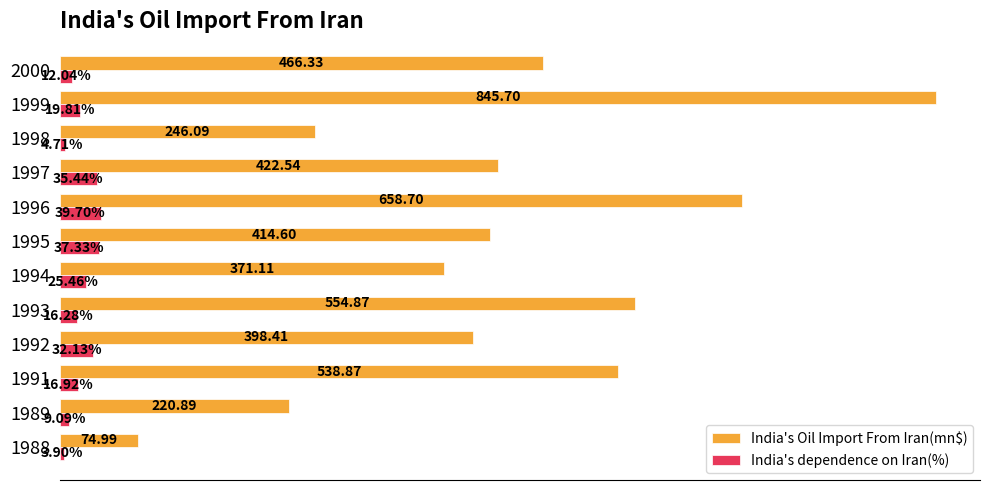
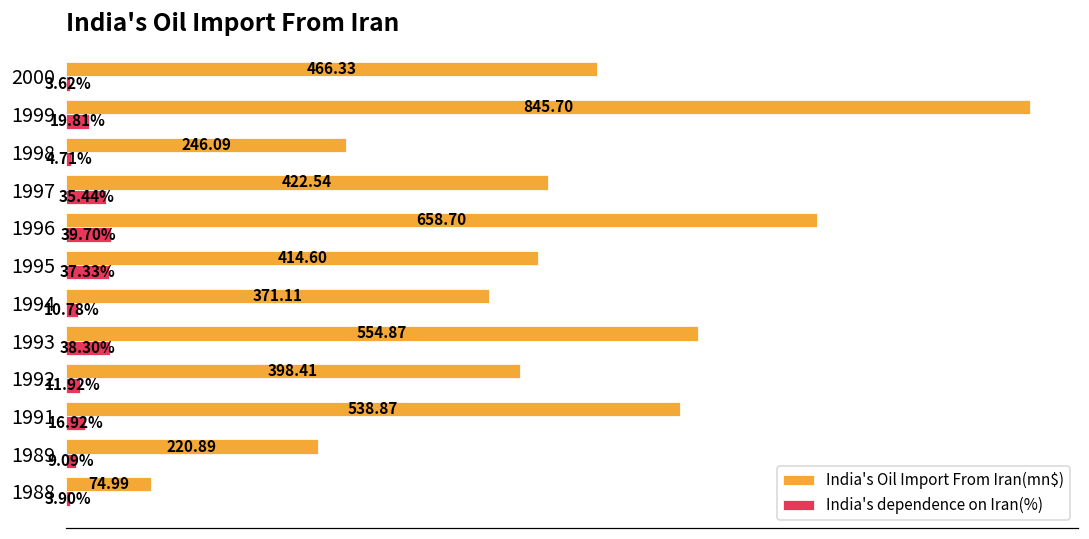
  {
    "India's Oil Import From Iran(mn$)": {
      "2000": "466.33",
      "1999": "845.70",
      "1998": "246.09",
      "1997": "422.54",
      "1996": "658.70",
      "1995": "414.60",
      "1994": "371.11",
      "1993": "554.87",
      "1992": "398.41",
      "1991": "538.87",
      "1989": "220.89",
      "1988": "74.99"
    },
    "India's dependence on Iran(%)": {
-     "2000": "12.04%",
+     "2000": "3.62%",
      "1999": "19.81%",
      "1998": "4.71%",
      "1997": "35.44%",
      "1996": "39.70%",
      "1995": "37.33%",
-     "1994": "25.46%",
-     "1993": "16.28%",
-     "1992": "32.13%",
+     "1994": "10.78%",
+     "1993": "38.30%",
+     "1992": "11.92%",
      "1991": "16.92%",
      "1989": "9.09%",
      "1988": "3.90%"
    }
  }
